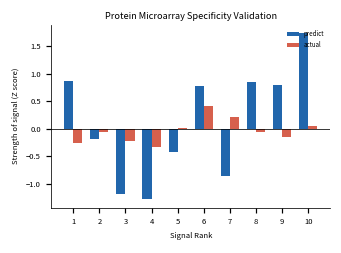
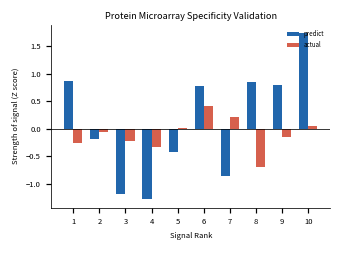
  {
    "predict": {
      "1": 0.9,
      "2": -0.2,
      "3": -1.2,
      "4": -1.3,
      "5": -0.4,
      "6": 0.8,
      "7": -0.9,
      "8": 0.9,
      "9": 0.8,
      "10": 1.7
    },
    "actual": {
      "1": -0.3,
      "2": -0.1,
      "3": -0.2,
      "4": -0.3,
      "6": 0.4,
      "7": 0.2,
-     "8": -0.1,
+     "8": -0.7,
      "9": -0.2
    }
  }
